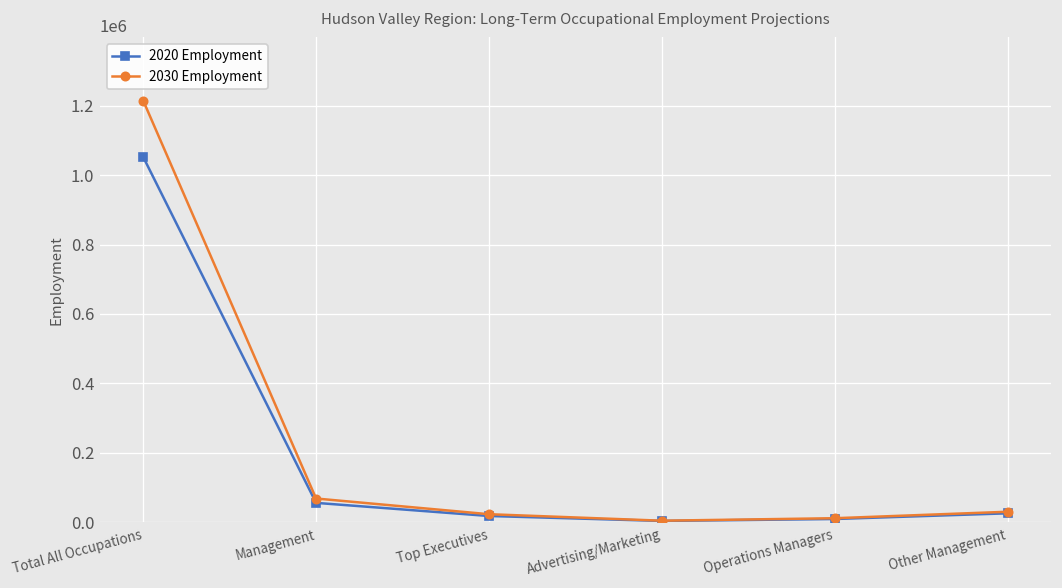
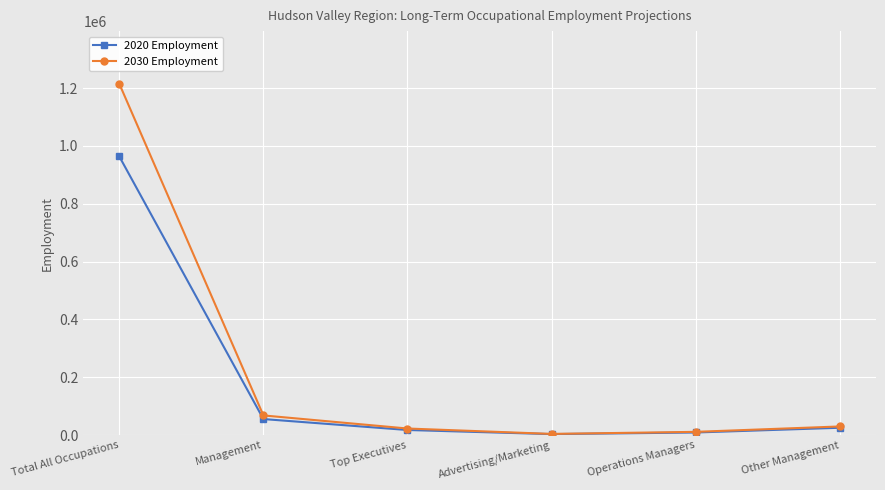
  {
    "2020 Employment": {
-     "Total All Occupations": 1050000,
+     "Total All Occupations": 960000,
      "Management": 60000
    },
    "2030 Employment": {
      "Total All Occupations": 1220000,
      "Management": 70000
    }
  }
